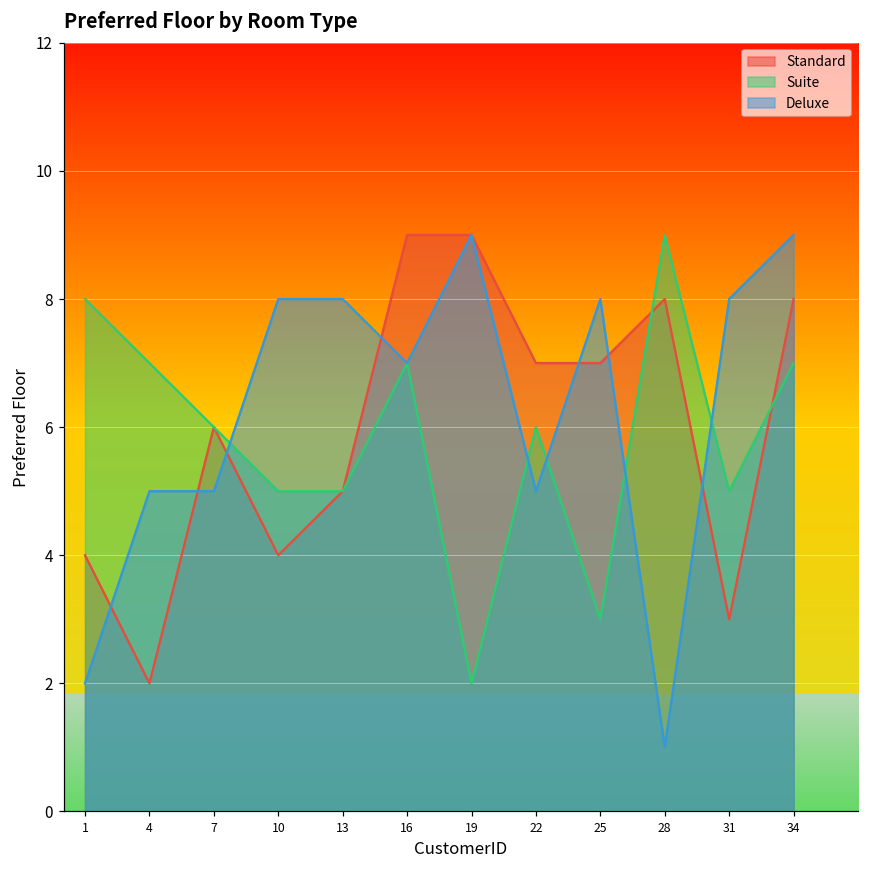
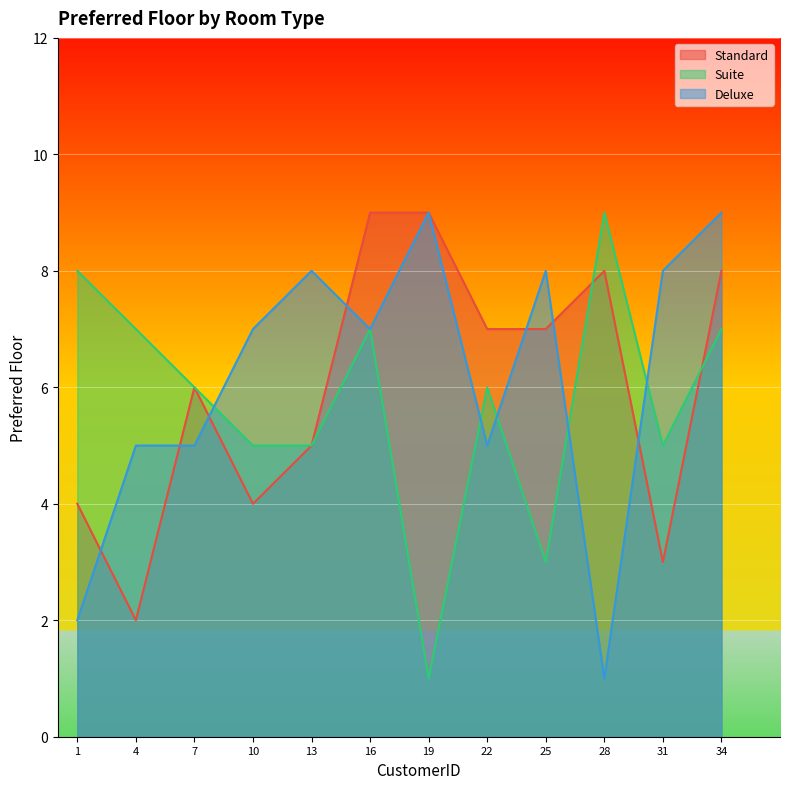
  {
    "Standard": {
      "1": 4,
      "4": 2,
      "10": 4,
      "16": 9,
      "22": 7,
      "25": 7,
      "28": 8,
      "31": 3,
      "34": 8
    },
    "Suite": {
      "1": 8,
      "4": 7,
      "10": 5,
-     "19": 2,
+     "19": 1,
      "22": 6,
      "25": 3,
      "28": 9,
      "31": 5,
      "34": 7
    },
    "Deluxe": {
      "1": 2,
      "4": 5,
      "7": 5,
-     "10": 8,
+     "10": 7,
      "13": 8,
      "22": 5,
      "25": 8,
      "28": 1,
      "31": 8,
      "34": 9
    }
  }
